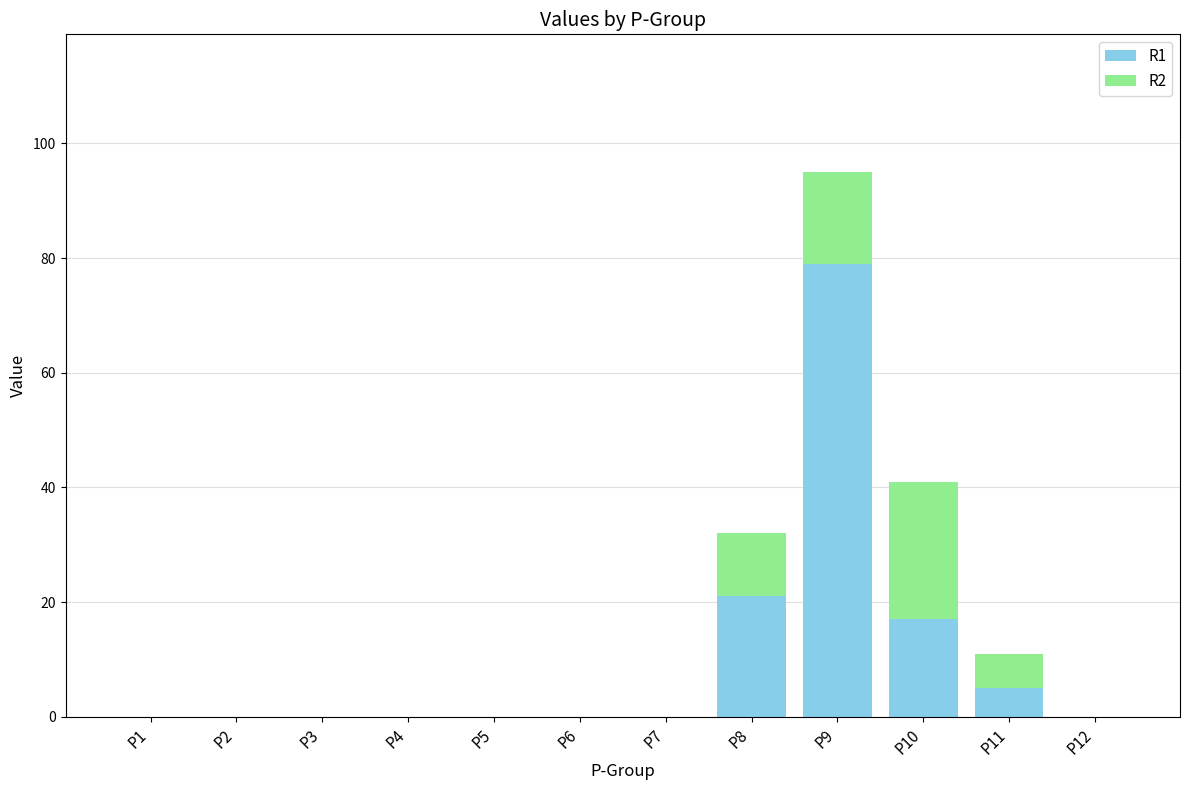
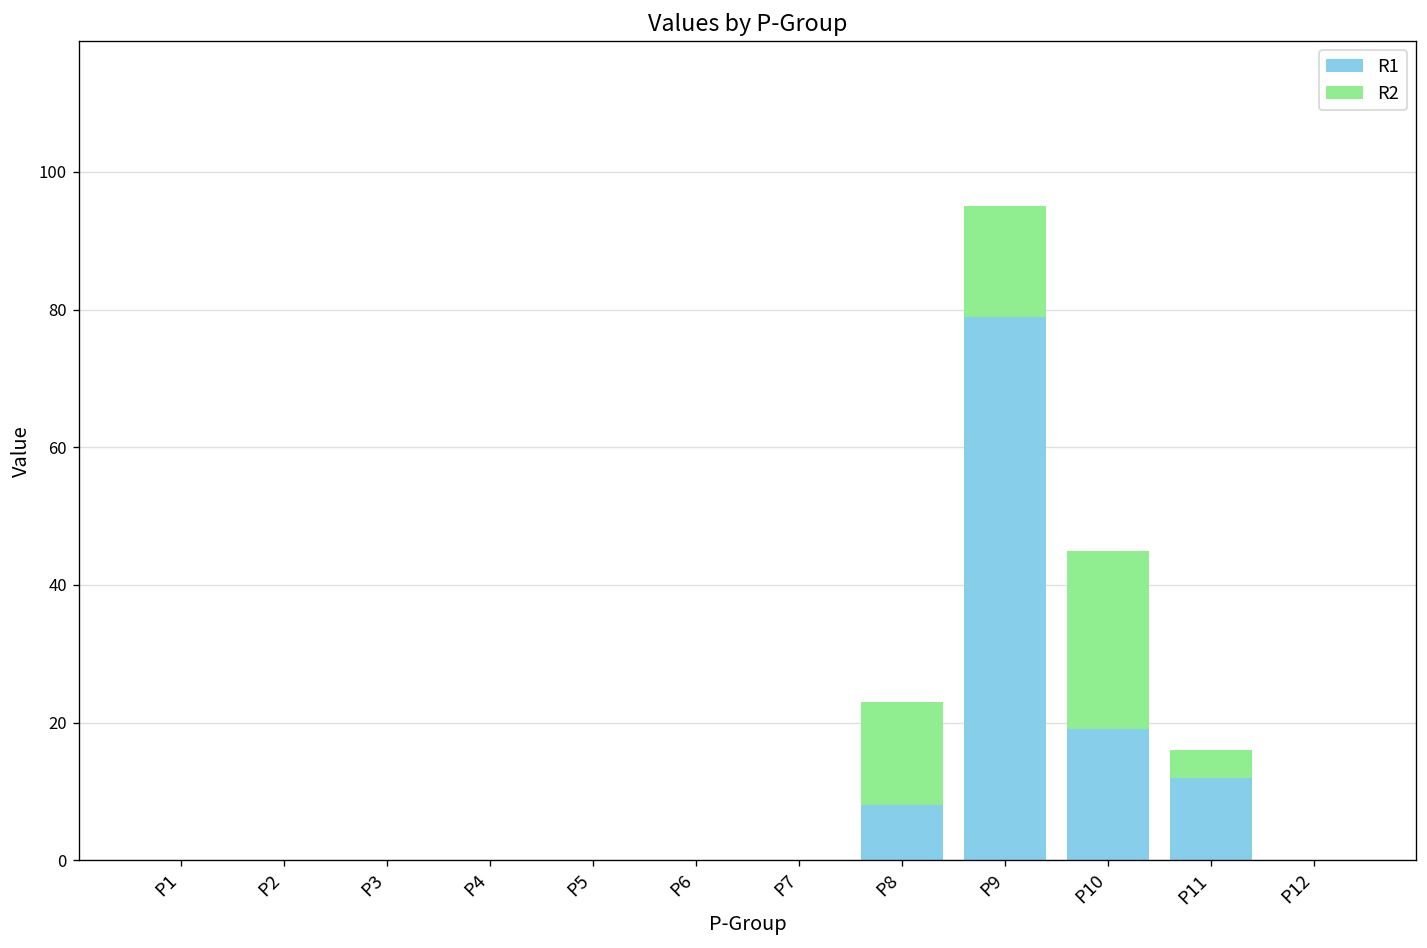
  {
    "R1": {
      "P1": 0,
      "P2": 0,
      "P3": 0,
      "P4": 0,
      "P5": 0,
      "P6": 0,
      "P7": 0,
-     "P8": 21,
+     "P8": 8,
      "P9": 79,
-     "P10": 17,
-     "P11": 5,
+     "P10": 19,
+     "P11": 12,
      "P12": 0
    },
    "R2": {
      "P1": 0,
      "P2": 0,
      "P3": 0,
      "P4": 0,
      "P5": 0,
      "P6": 0,
      "P7": 0,
-     "P8": 11,
+     "P8": 15,
      "P9": 16,
-     "P10": 24,
-     "P11": 6,
+     "P10": 26,
+     "P11": 4,
      "P12": 0
    }
  }
